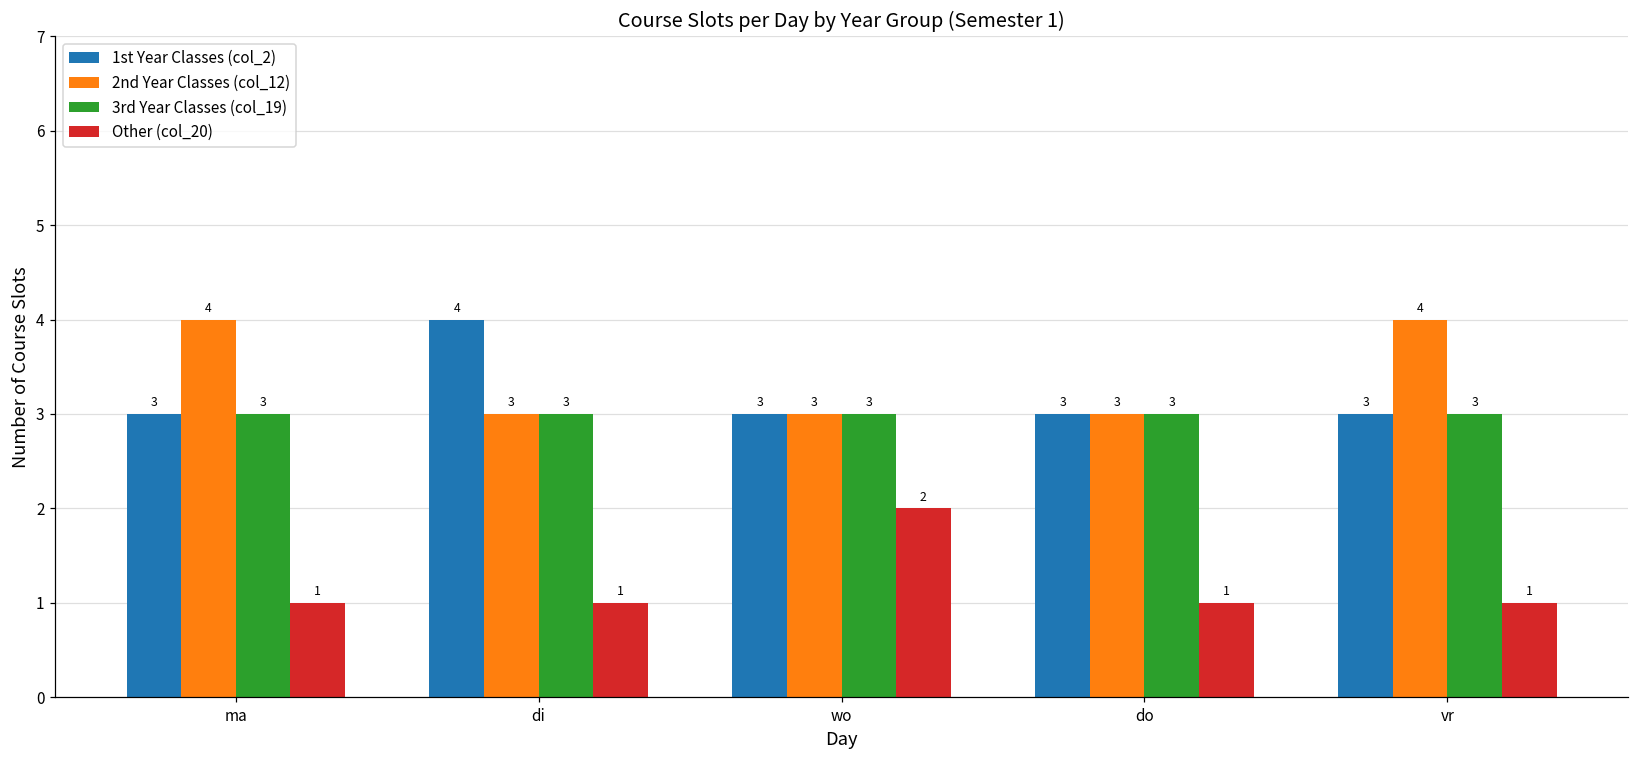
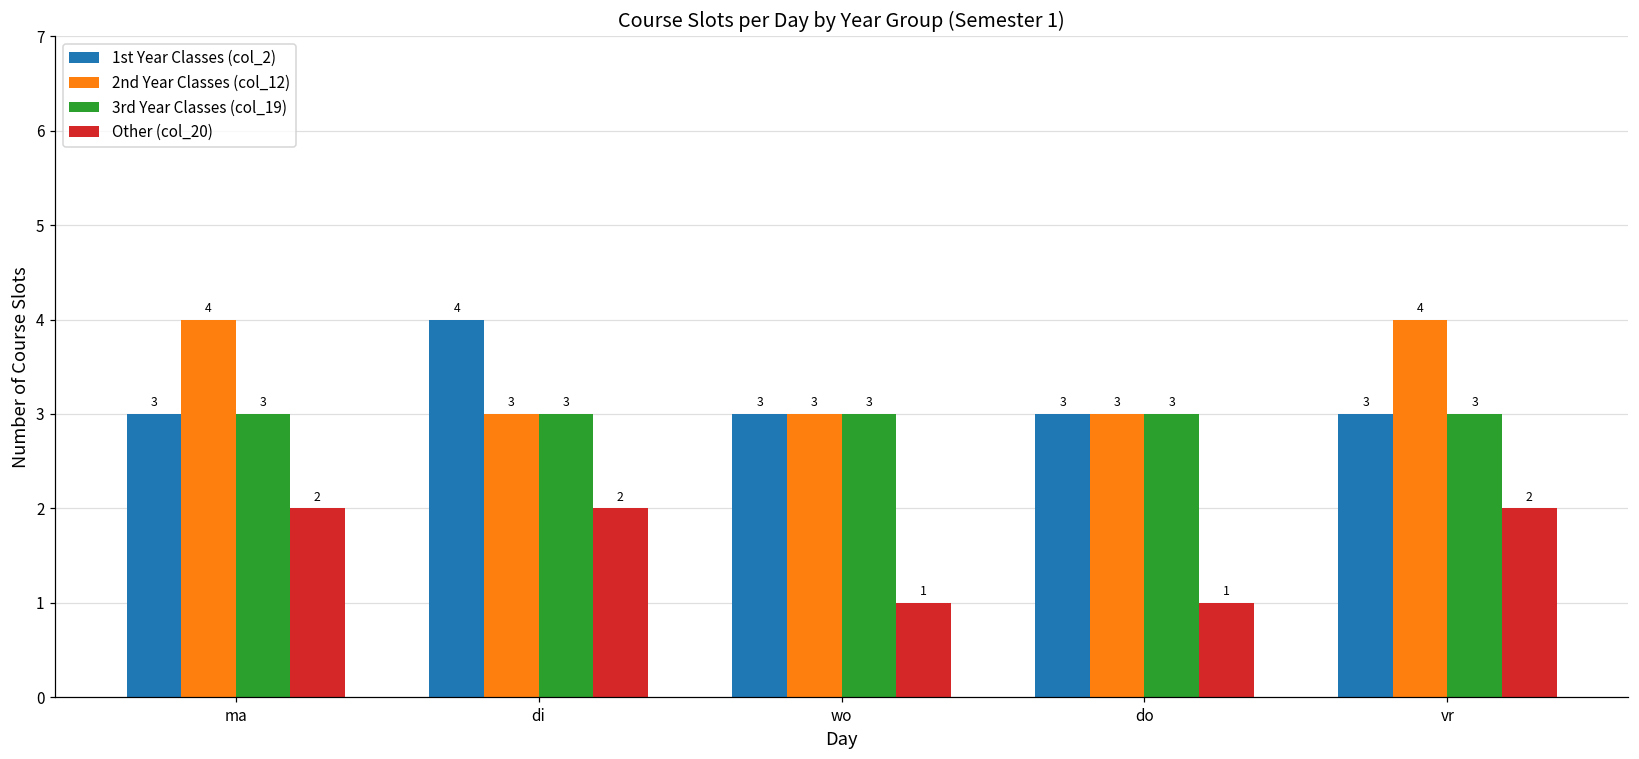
  {
    "1st Year Classes (col_2)": {
      "ma": 3,
      "di": 4,
      "wo": 3,
      "do": 3,
      "vr": 3
    },
    "2nd Year Classes (col_12)": {
      "ma": 4,
      "di": 3,
      "wo": 3,
      "do": 3,
      "vr": 4
    },
    "3rd Year Classes (col_19)": {
      "ma": 3,
      "di": 3,
      "wo": 3,
      "do": 3,
      "vr": 3
    },
    "Other (col_20)": {
-     "ma": 1,
-     "di": 1,
-     "wo": 2,
+     "ma": 2,
+     "di": 2,
+     "wo": 1,
      "do": 1,
-     "vr": 1
+     "vr": 2
    }
  }
